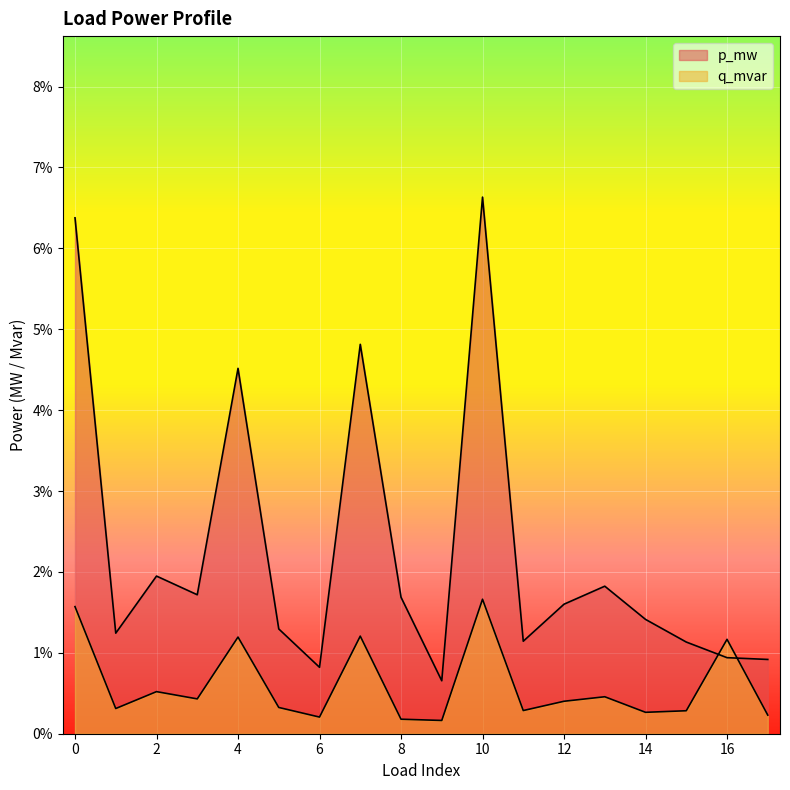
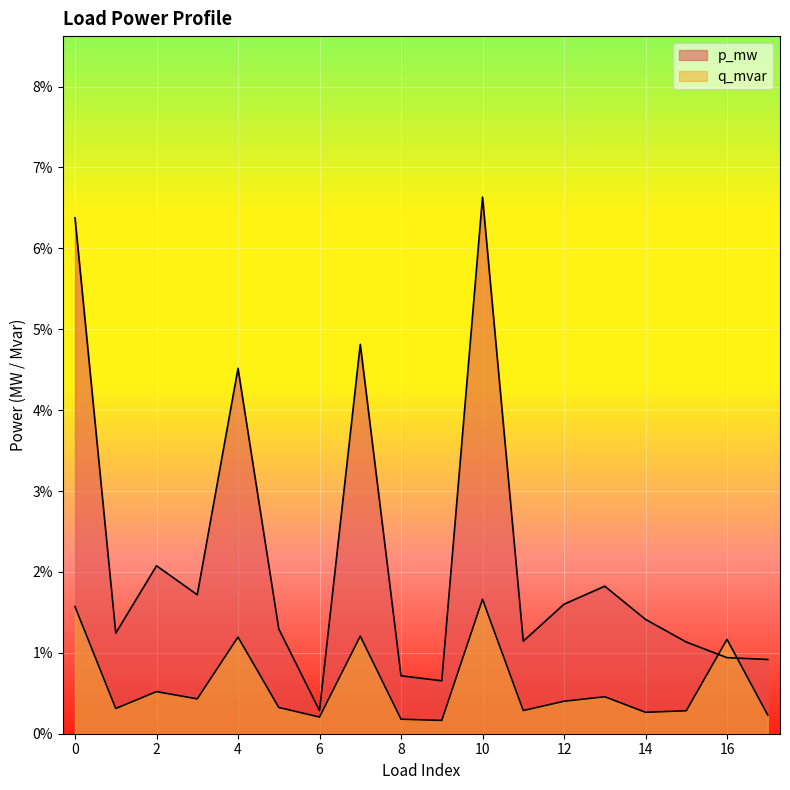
  {
    "p_mw": {
      "0": "6.4%",
-     "2": "1.9%",
+     "2": "2.1%",
      "4": "4.5%",
-     "6": "0.8%",
-     "8": "1.7%",
+     "6": "0.3%",
+     "8": "0.7%",
      "10": "6.6%",
      "12": "1.6%",
      "14": "1.4%",
      "16": "0.9%"
    },
    "q_mvar": {
      "0": "1.6%",
      "2": "0.5%",
      "4": "1.2%",
      "6": "0.2%",
      "8": "0.2%",
      "10": "1.7%",
      "12": "0.4%",
      "14": "0.3%",
      "16": "1.2%"
    }
  }
